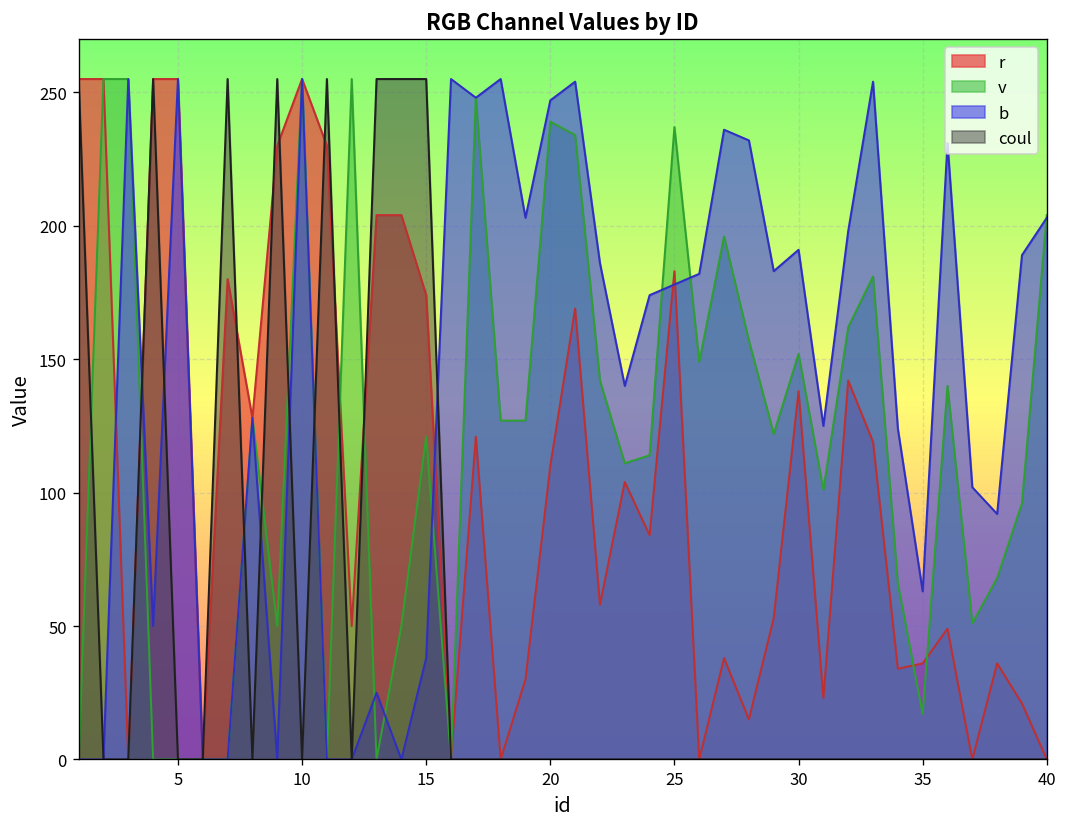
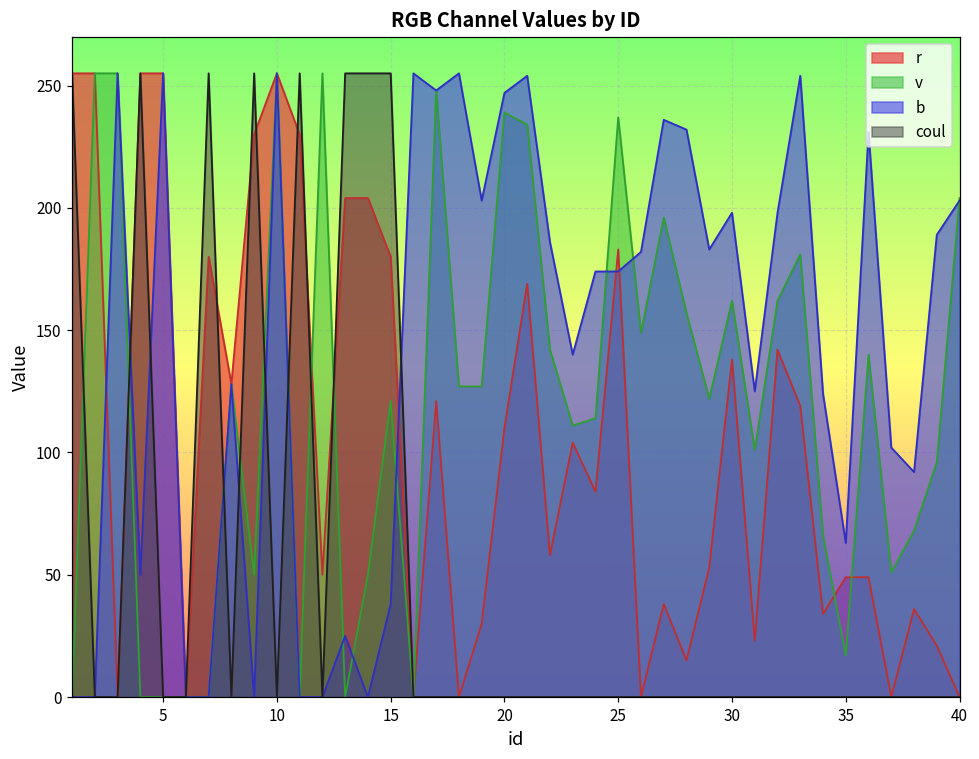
  {
    "r": {
-     "15": 174,
+     "15": 180,
      "20": 110,
      "25": 183,
      "30": 138,
-     "35": 36
+     "35": 49
    },
    "v": {
      "15": 121,
      "20": 239,
      "25": 237,
-     "30": 152,
+     "30": 162,
      "35": 17
    },
    "b": {
      "15": 38,
      "20": 247,
-     "25": 178,
-     "30": 191,
+     "25": 174,
+     "30": 198,
      "35": 63
    },
    "coul": {
      "10": 0,
      "15": 255,
      "20": 0,
      "25": 0,
      "30": 0,
      "35": 0
    }
  }
